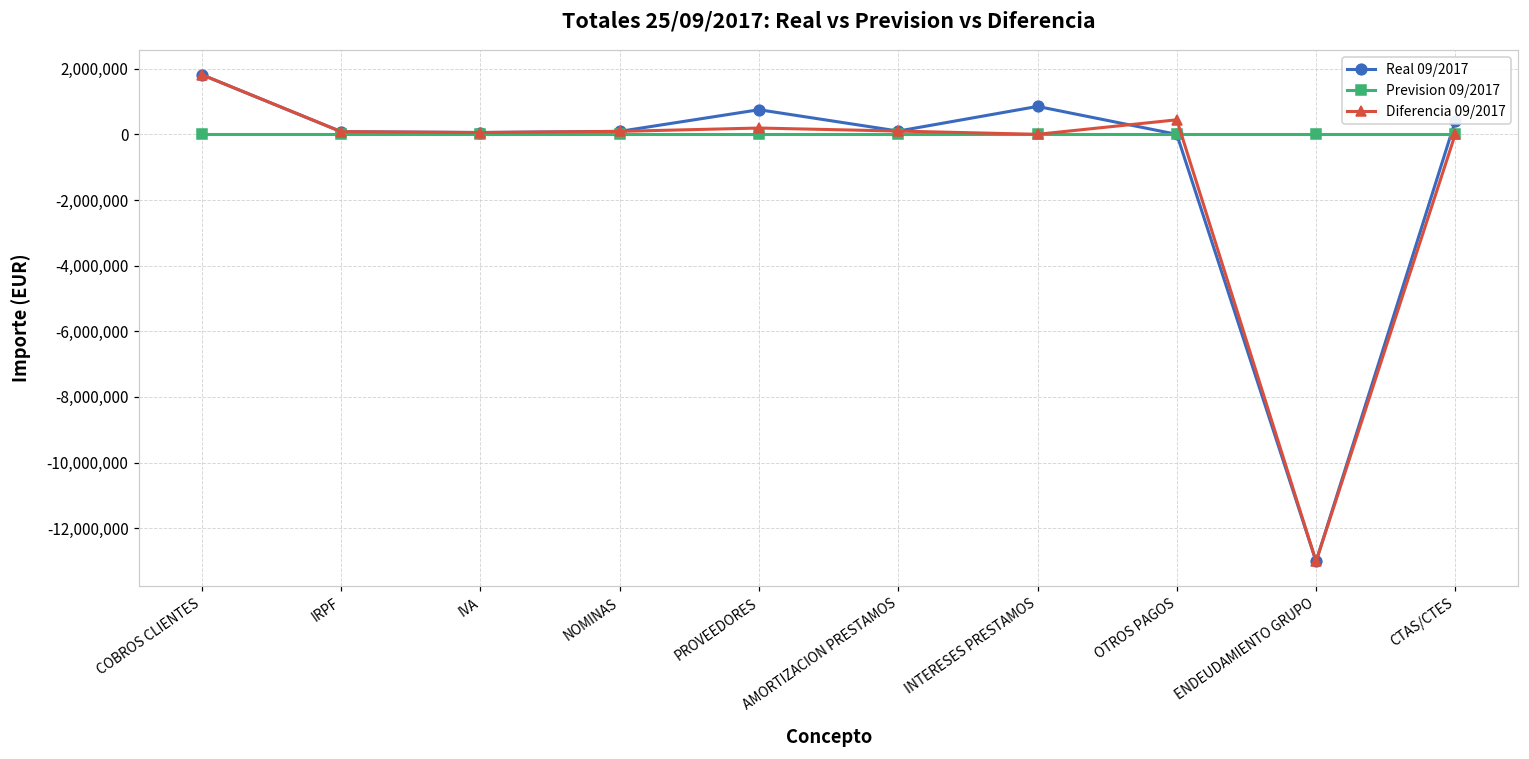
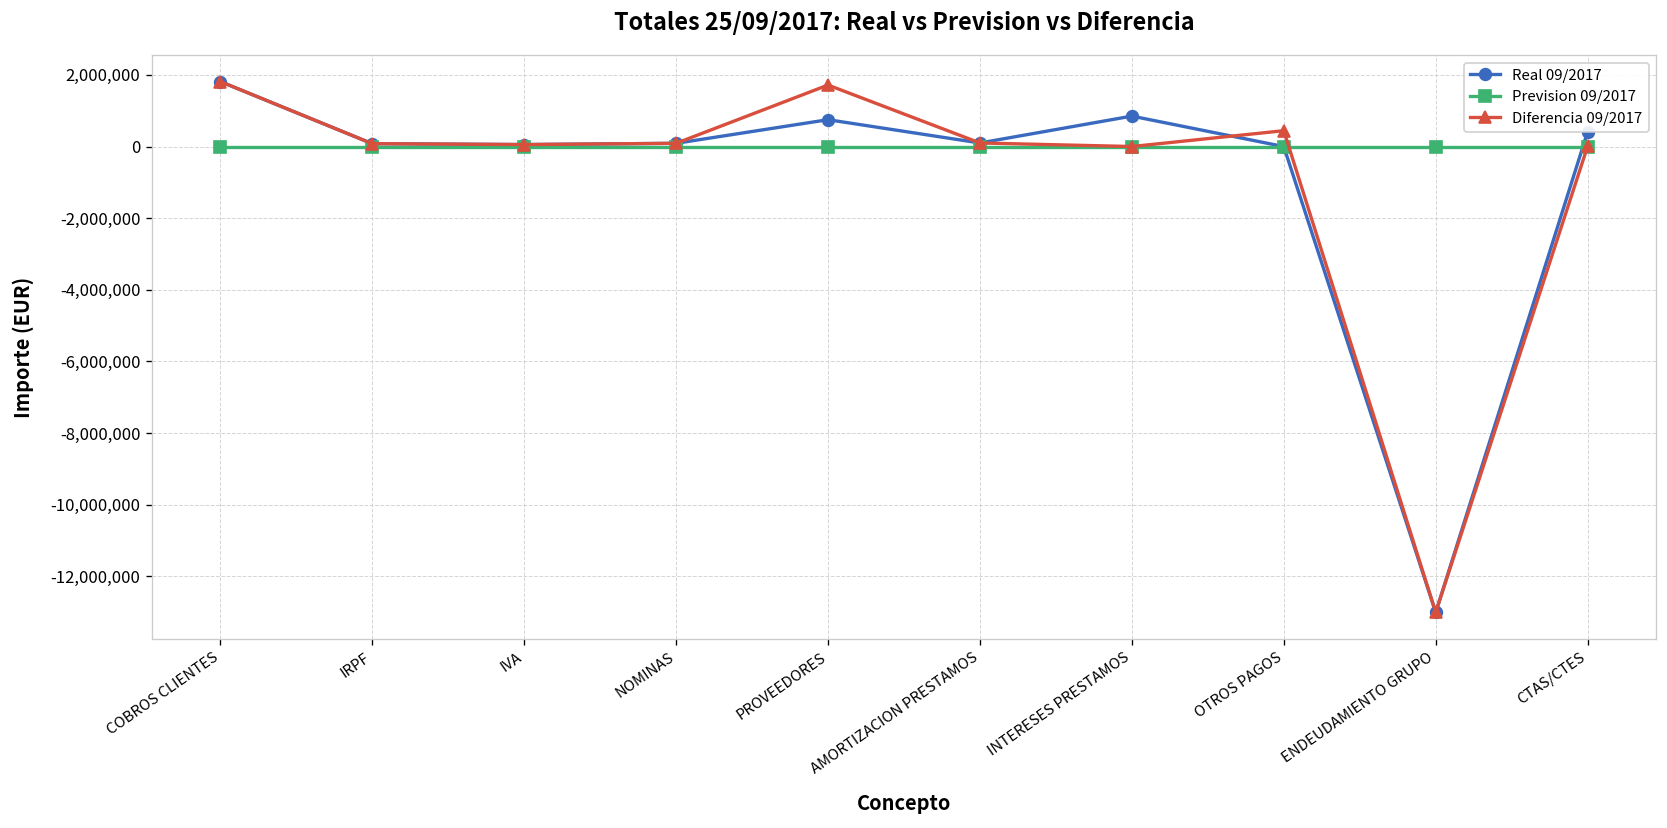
  {
    "Real 09/2017": {
      "PROVEEDORES": "800,000",
      "INTERESES PRESTAMOS": "900,000"
    },
    "Prevision 09/2017": {
      "COBROS CLIENTES": "0",
      "NOMINAS": "0",
      "PROVEEDORES": "0",
      "AMORTIZACION PRESTAMOS": "0",
      "ENDEUDAMIENTO GRUPO": "0"
    },
    "Diferencia 09/2017": {
-     "PROVEEDORES": "200,000",
+     "PROVEEDORES": "1,700,000",
      "OTROS PAGOS": "400,000"
    }
  }
